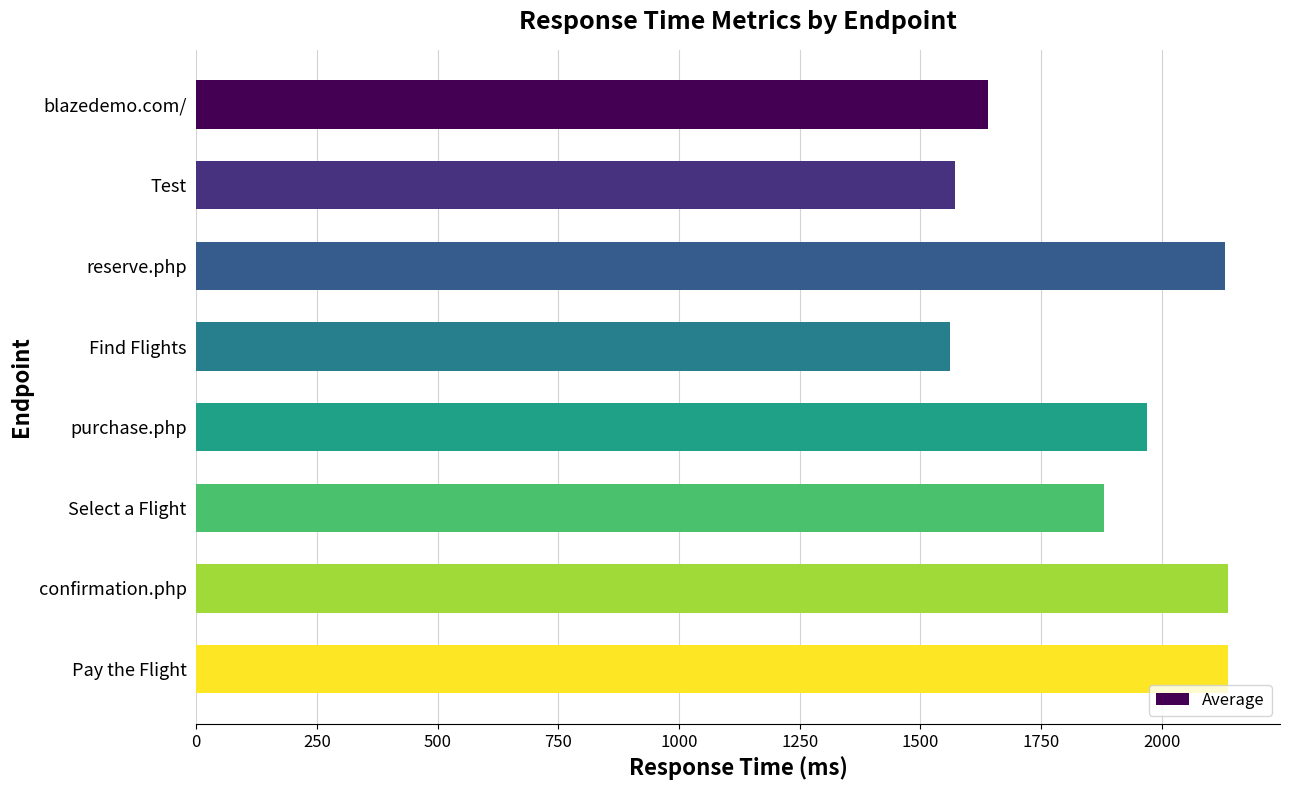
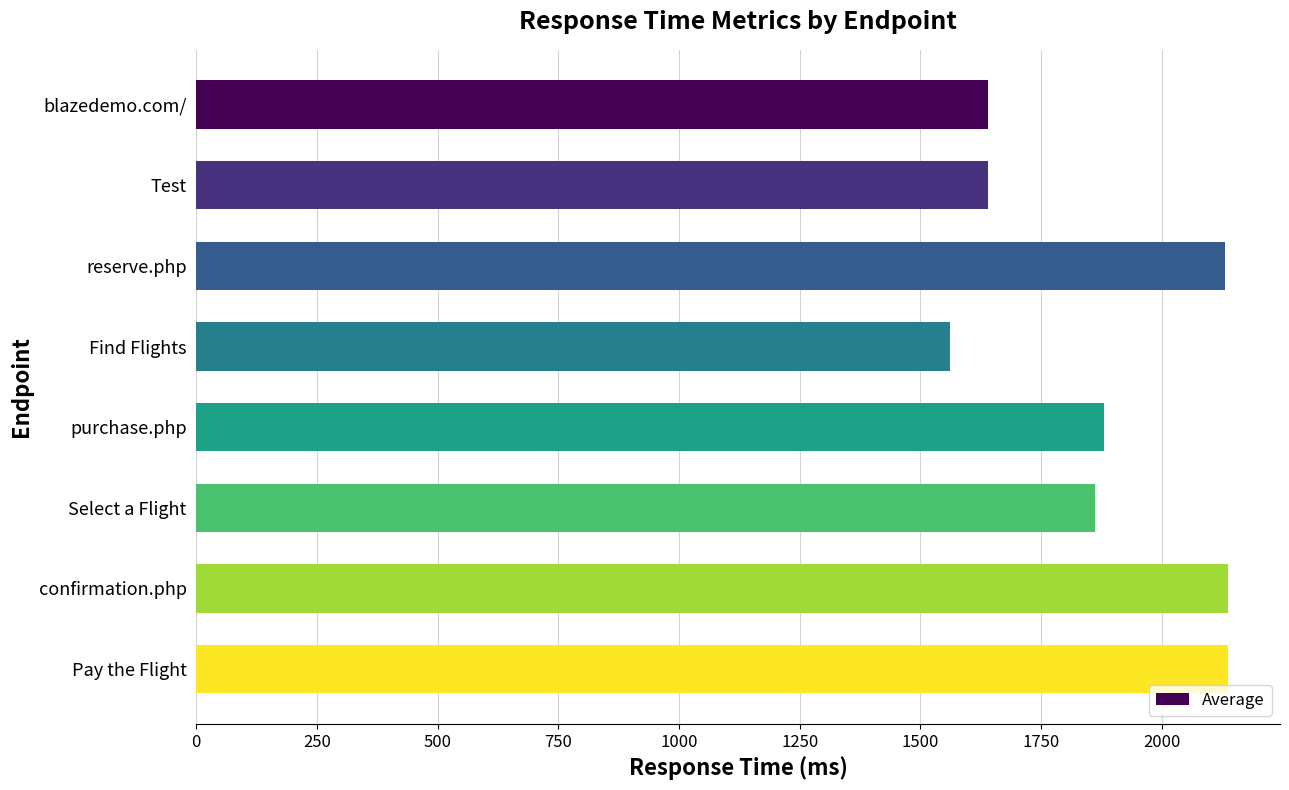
  {
    "blazedemo.com/": 1640,
-   "Test": 1570,
+   "Test": 1640,
    "reserve.php": 2130,
    "Find Flights": 1560,
-   "purchase.php": 1970,
-   "Select a Flight": 1880,
+   "purchase.php": 1880,
+   "Select a Flight": 1860,
    "confirmation.php": 2140,
    "Pay the Flight": 2140
  }
